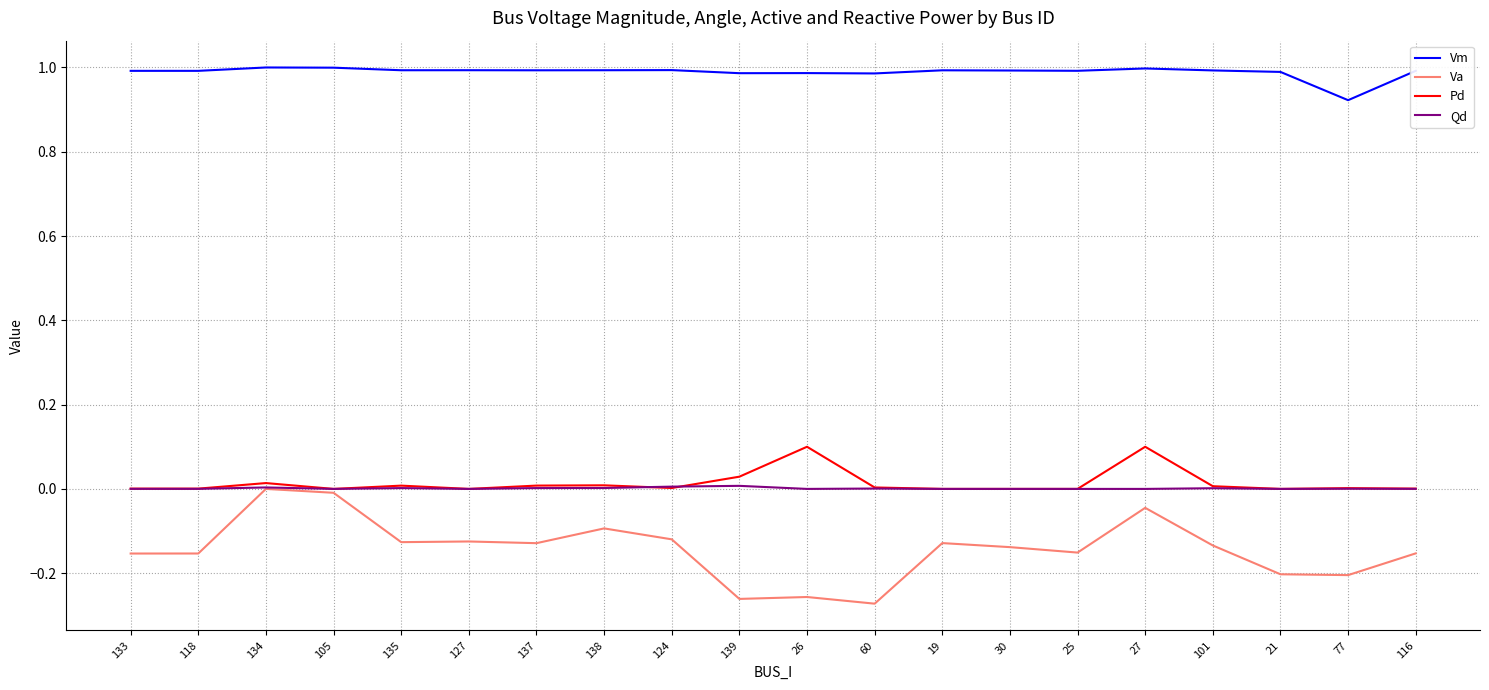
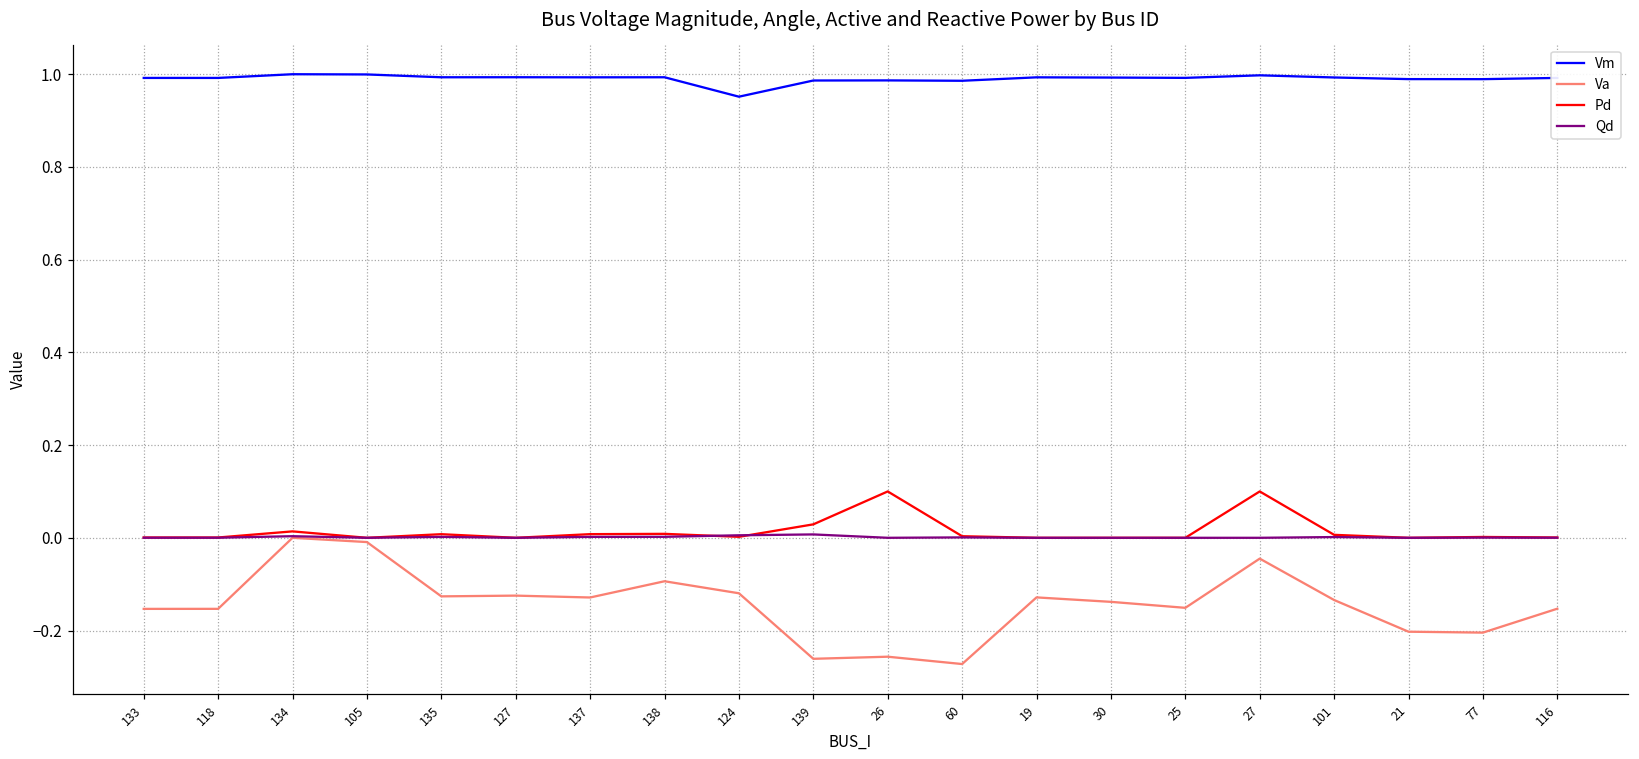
  {
    "Vm": {
      "133": 0.99,
      "118": 0.99,
      "134": 1.00,
      "105": 1.00,
      "135": 0.99,
      "127": 0.99,
      "137": 0.99,
      "138": 0.99,
-     "124": 0.99,
+     "124": 0.95,
      "139": 0.99,
      "26": 0.99,
      "60": 0.99,
      "19": 0.99,
      "30": 0.99,
      "25": 0.99,
      "27": 1.00,
      "101": 0.99,
      "21": 0.99,
-     "77": 0.92
+     "77": 0.99
    },
    "Va": {
      "133": -0.15,
      "118": -0.15,
      "105": -0.01,
      "135": -0.13,
      "127": -0.12,
      "137": -0.13,
      "138": -0.09,
      "124": -0.12,
      "139": -0.26,
      "26": -0.26,
      "60": -0.27,
      "19": -0.13,
      "30": -0.14,
      "25": -0.15,
      "27": -0.04,
      "101": -0.13,
      "21": -0.20,
      "77": -0.20,
      "116": -0.15
    },
    "Pd": {
      "134": 0.01,
      "138": 0.01,
      "139": 0.03,
      "26": 0.10,
      "27": 0.10
    },
    "Qd": {
      "138": 0.00,
      "139": 0.01,
      "26": 0.00,
      "27": 0.00
    }
  }
